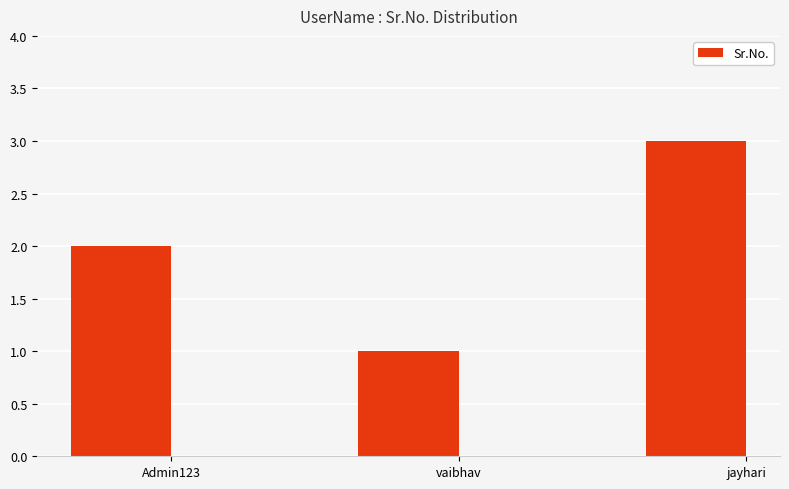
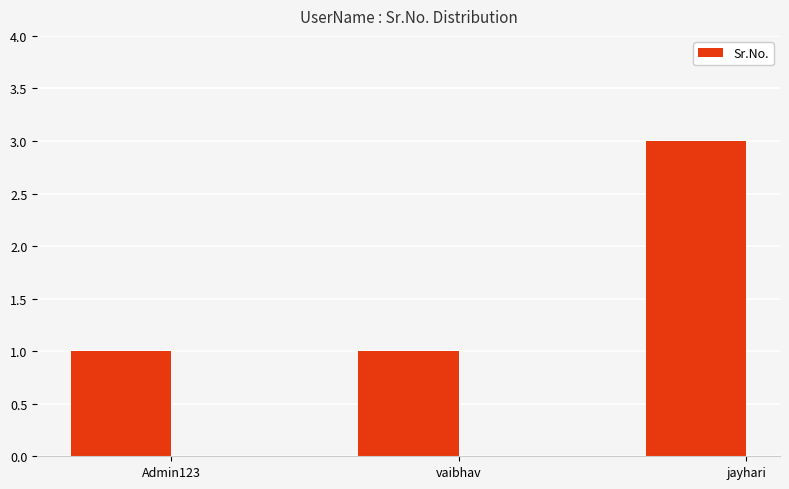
  {
-   "Admin123": 2,
+   "Admin123": 1,
    "vaibhav": 1,
    "jayhari": 3
  }
